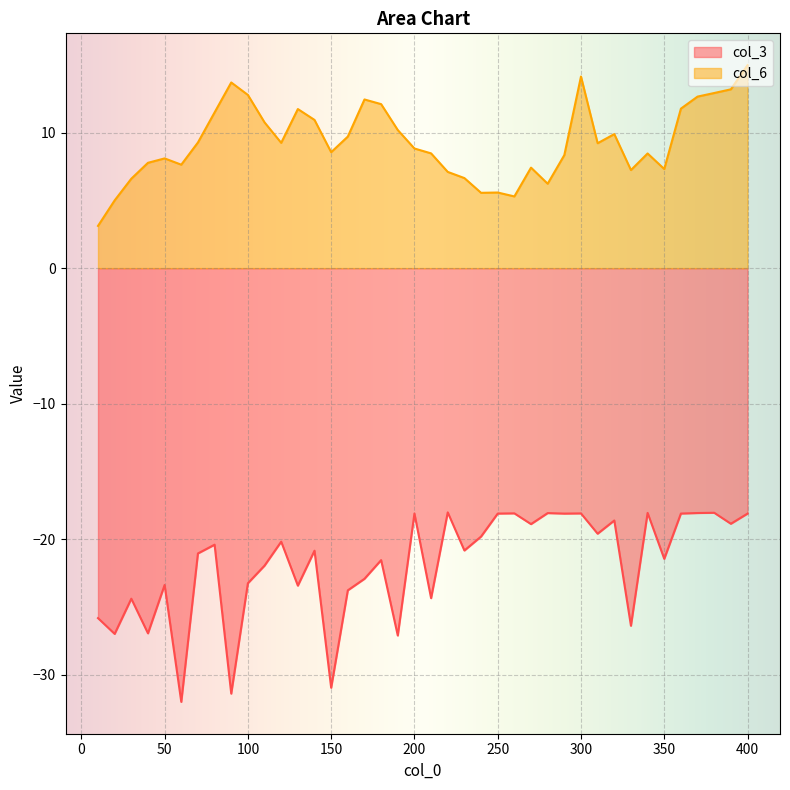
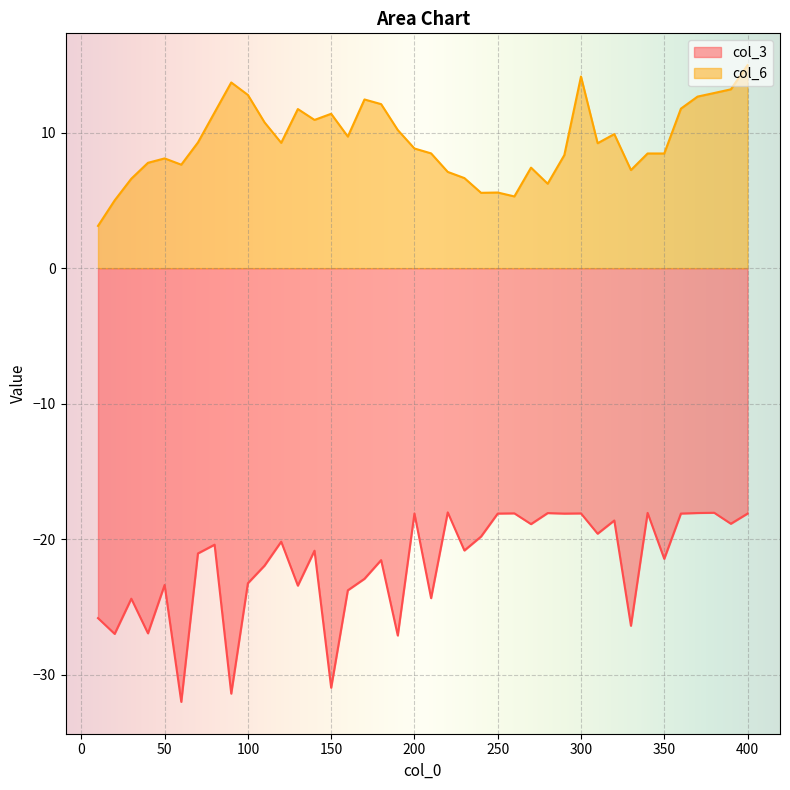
  {
    "col_6": {
      "50": 8.1,
      "100": 12.8,
-     "150": 8.6,
+     "150": 11.4,
      "200": 8.8,
      "250": 5.6,
      "300": 14.1,
-     "350": 7.3
+     "350": 8.5
    }
  }
